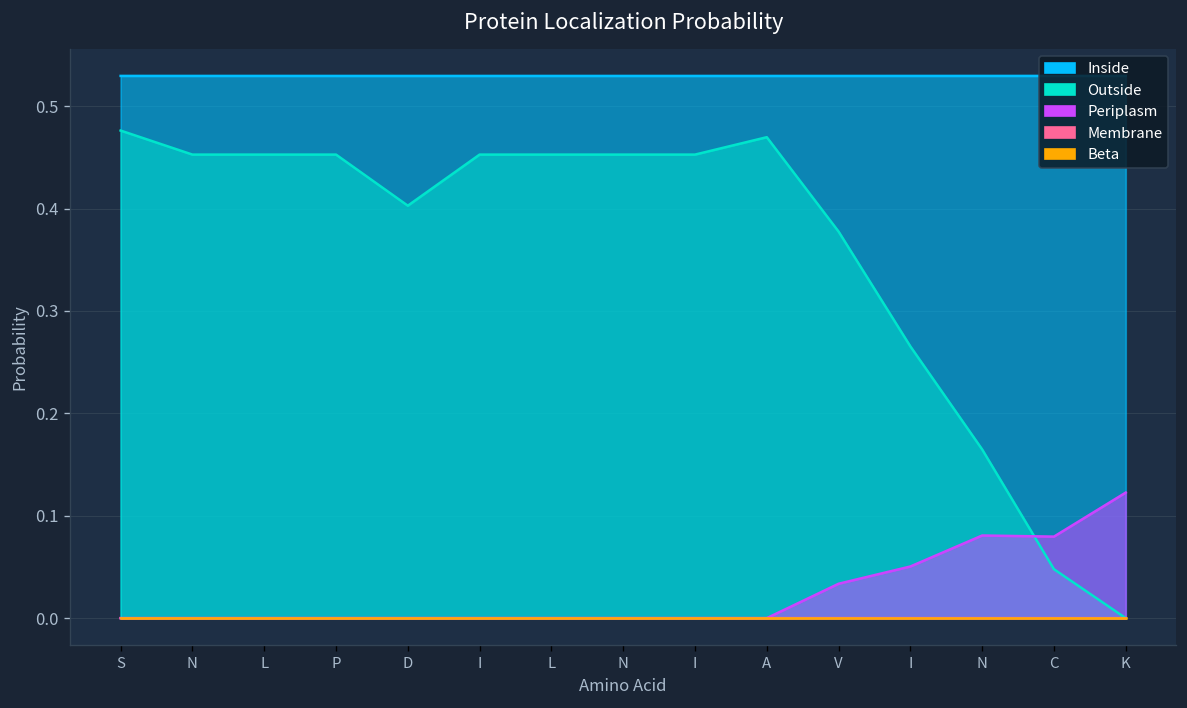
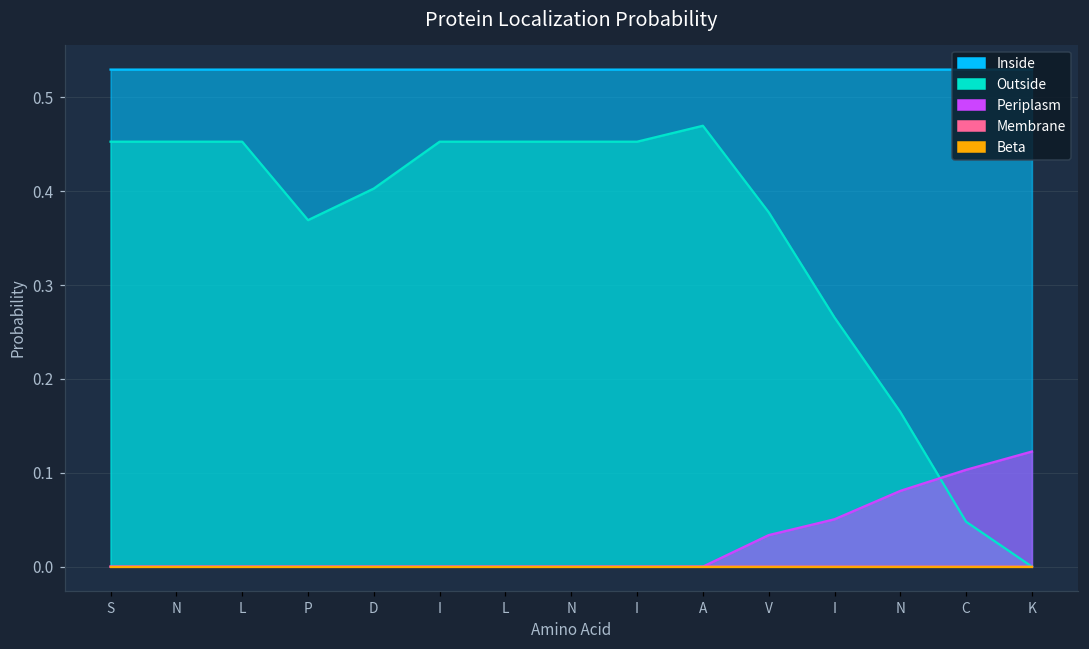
  {
    "Inside": {
      "S": 0.53,
      "P": 0.53,
      "D": 0.53,
      "A": 0.53,
      "V": 0.53
    },
    "Outside": {
-     "S": 0.48,
-     "P": 0.45,
+     "S": 0.45,
+     "P": 0.37,
      "D": 0.40,
      "A": 0.47,
      "V": 0.38,
      "C": 0.05
    },
    "Periplasm": {
      "V": 0.03,
-     "C": 0.08,
+     "C": 0.10,
      "K": 0.12
    },
    "Beta": {
      "V": 0.00,
      "C": 0.00
    }
  }
